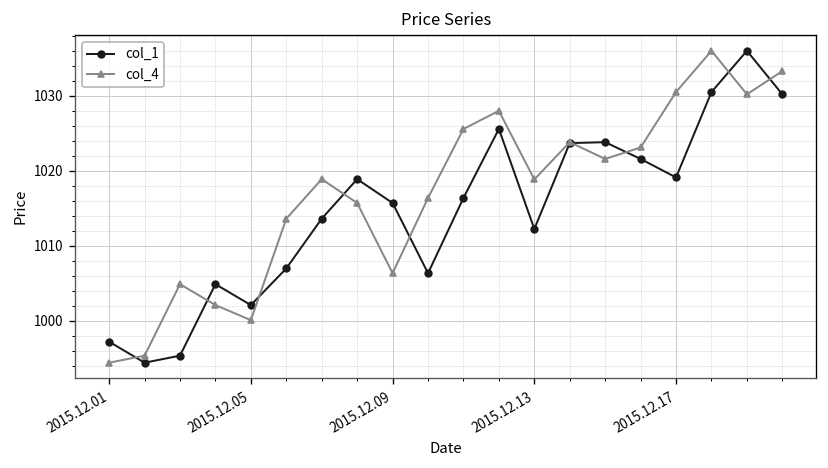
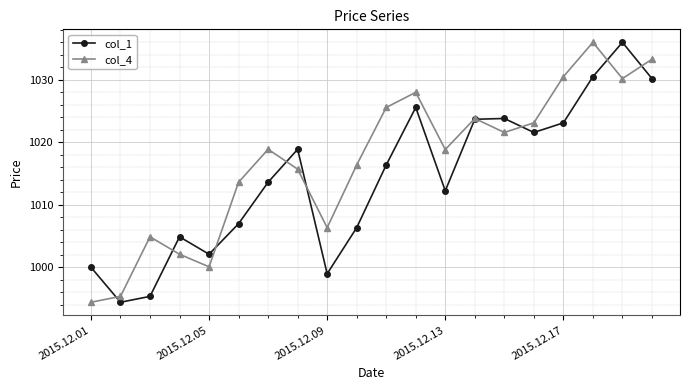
  {
    "col_1": {
-     "2015.12.01": 997,
+     "2015.12.01": 1000,
      "2015.12.05": 1002,
-     "2015.12.09": 1016,
+     "2015.12.09": 999,
      "2015.12.13": 1012,
-     "2015.12.17": 1019
+     "2015.12.17": 1023
    },
    "col_4": {
      "2015.12.01": 994,
      "2015.12.05": 1000,
      "2015.12.09": 1006,
      "2015.12.13": 1019,
      "2015.12.17": 1030
    }
  }
